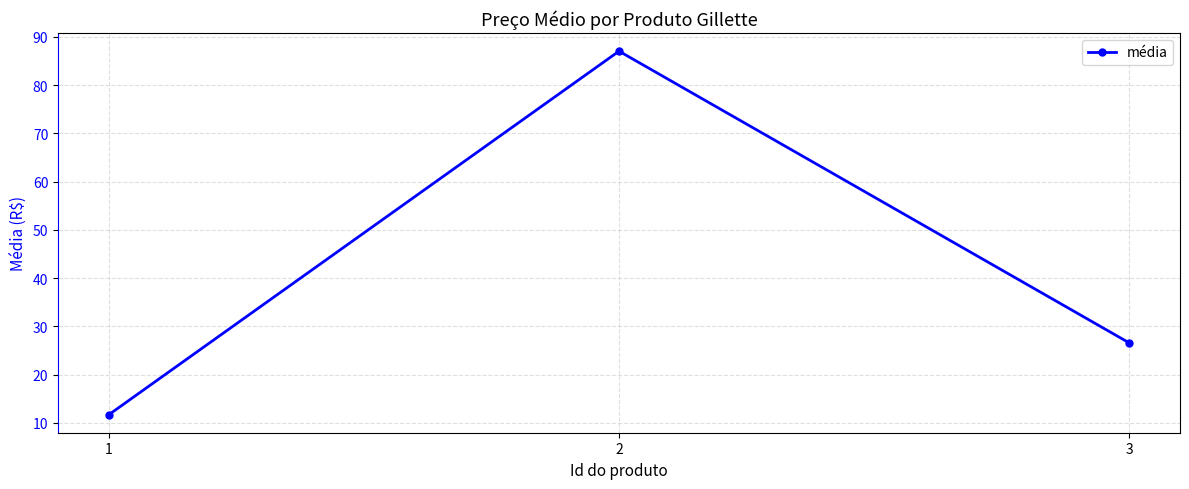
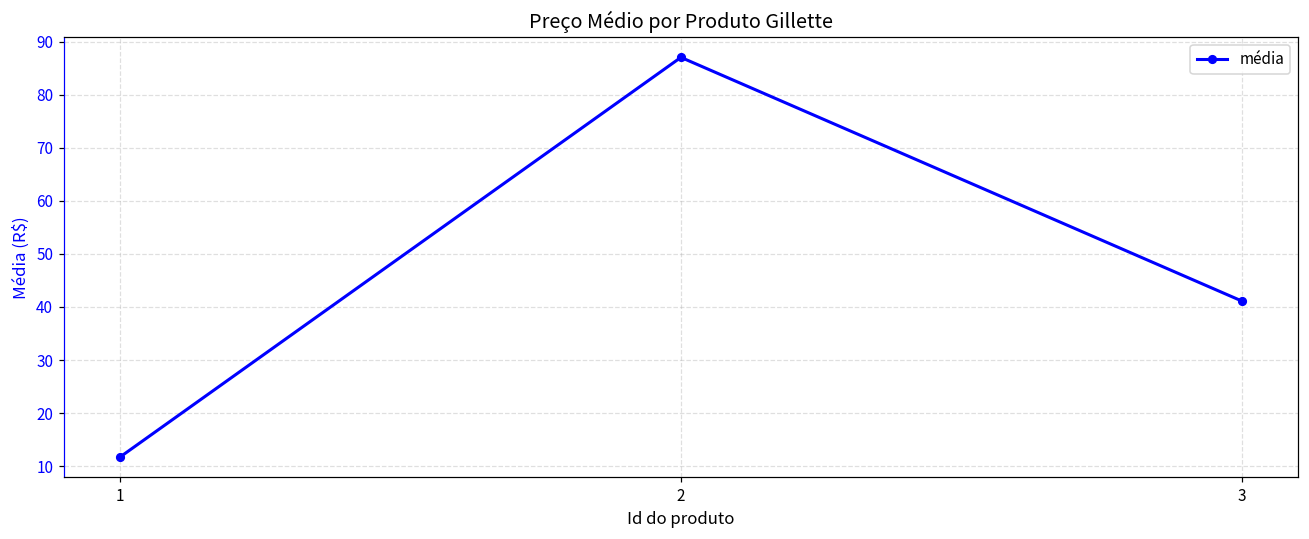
  {
    "1": 12,
    "2": 87,
-   "3": 27
+   "3": 41
  }
